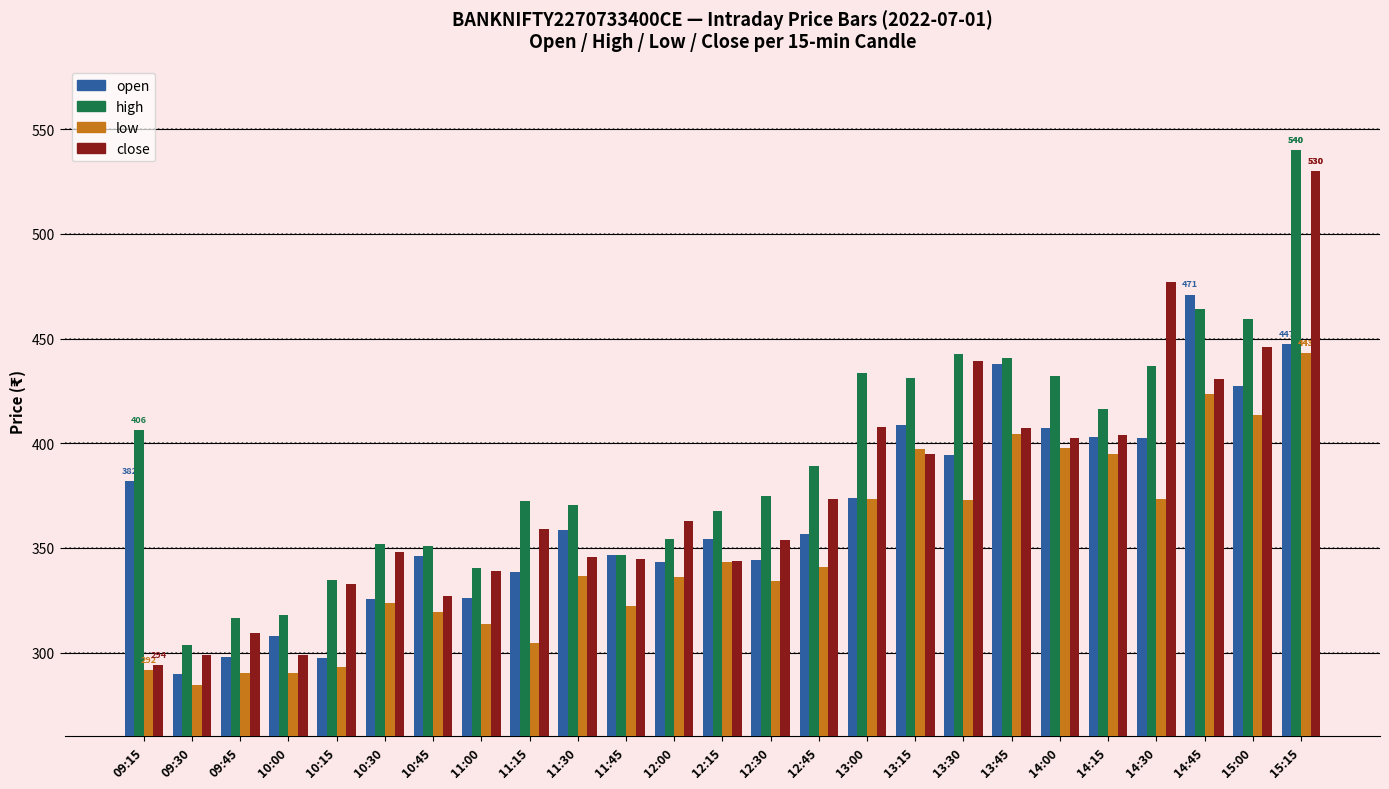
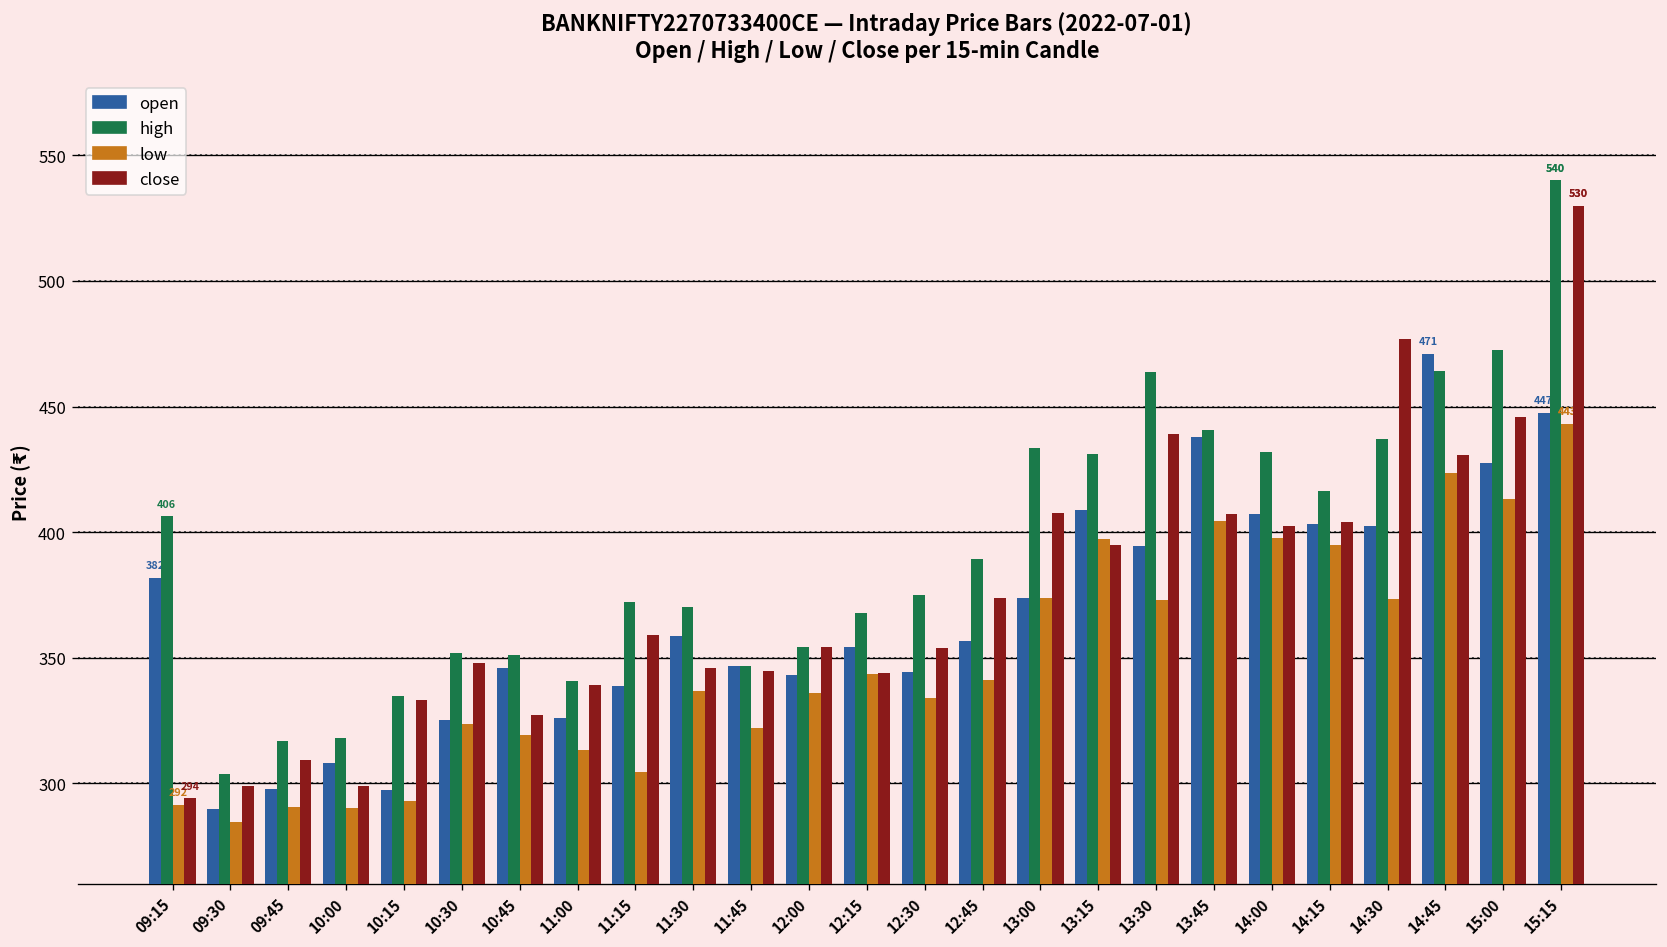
  {
    "open": {
      "09:15": 382,
      "14:45": 471,
      "15:15": 447
    },
    "high": {
      "09:30": 304,
      "09:45": 317,
      "10:00": 318,
      "10:15": 335,
      "10:30": 352,
      "10:45": 351,
      "11:00": 341,
      "11:15": 372,
      "11:30": 370,
      "11:45": 347,
      "12:00": 354,
      "12:15": 368,
      "12:30": 375,
      "12:45": 389,
      "13:00": 433,
      "13:15": 431,
-     "13:30": 443,
+     "13:30": 464,
      "13:45": 441,
      "14:00": 432,
      "14:15": 416,
      "14:30": 437,
      "14:45": 464,
-     "15:00": 459
+     "15:00": 472
    },
    "low": {
      "09:30": 285,
      "09:45": 291,
      "10:00": 290,
      "10:15": 293,
      "10:30": 324,
      "10:45": 319,
      "11:00": 313,
      "11:15": 304,
      "11:30": 337,
      "11:45": 322,
      "12:00": 336,
      "12:15": 344,
      "12:30": 334,
      "12:45": 341,
      "13:00": 374,
      "13:15": 397,
      "13:30": 373,
      "13:45": 405,
      "14:00": 398,
      "14:15": 395,
      "14:30": 374,
      "14:45": 423,
      "15:00": 413
    },
    "close": {
      "09:30": 299,
      "09:45": 309,
      "10:00": 299,
      "10:15": 333,
      "10:30": 348,
      "10:45": 327,
      "11:00": 339,
      "11:15": 359,
      "11:30": 346,
      "11:45": 345,
-     "12:00": 363,
+     "12:00": 354,
      "12:15": 344,
      "12:30": 354,
      "12:45": 374,
      "13:00": 408,
      "13:15": 395,
      "13:30": 439,
      "13:45": 407,
      "14:00": 403,
      "14:15": 404,
      "14:30": 477,
      "14:45": 431,
      "15:00": 446
    }
  }
